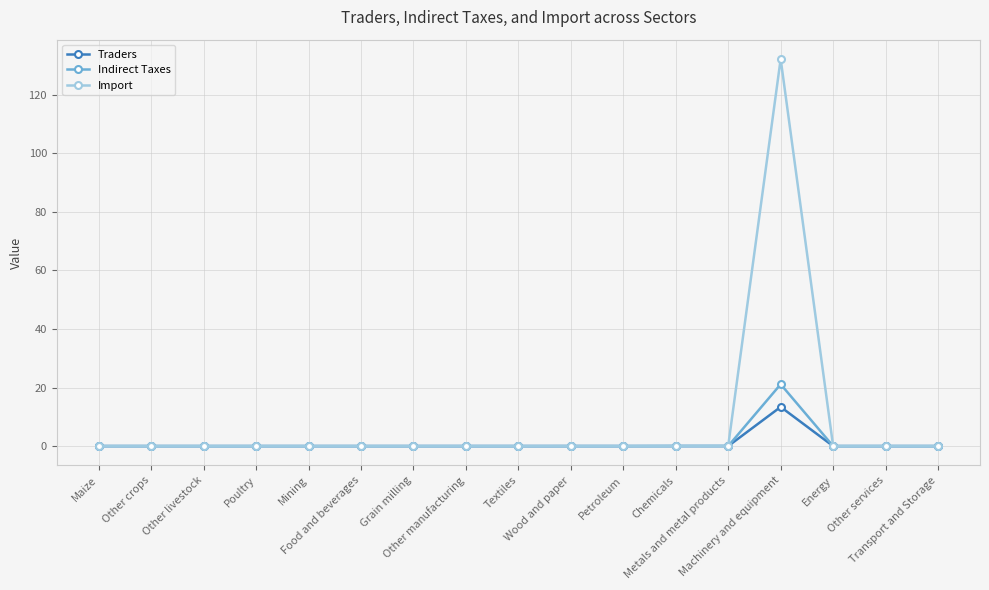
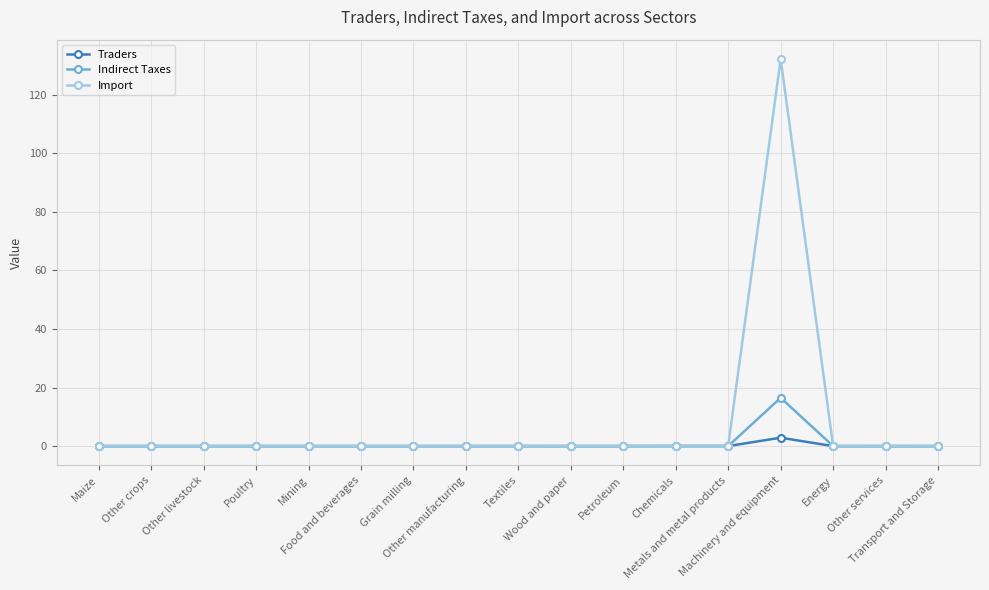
  {
    "Traders": {
-     "Machinery and equipment": 13
+     "Machinery and equipment": 3
    },
    "Indirect Taxes": {
-     "Machinery and equipment": 21
+     "Machinery and equipment": 16
    },
    "Import": {
      "Machinery and equipment": 132
    }
  }
